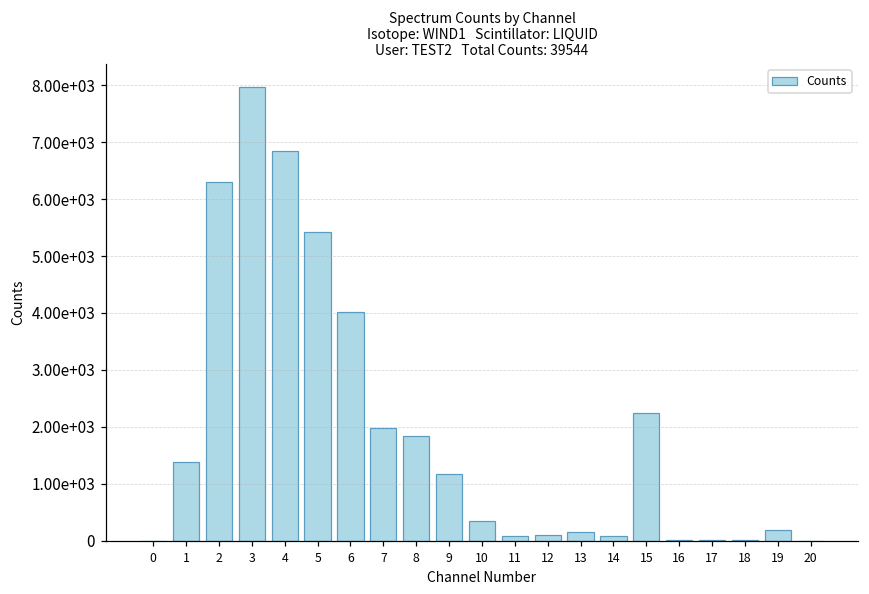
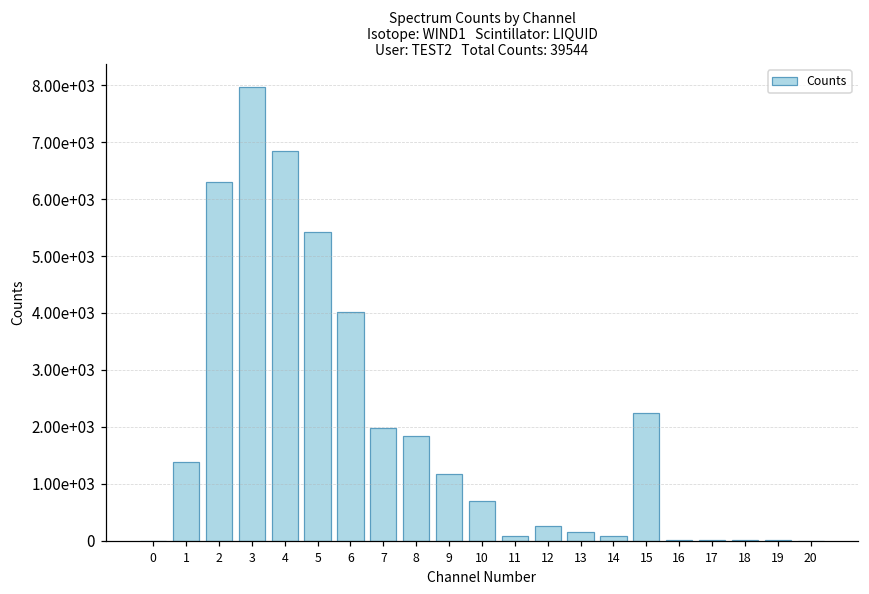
  {
    "1": 1400,
    "2": 6300,
    "3": 8000,
    "4": 6900,
    "5": 5400,
    "6": 4000,
    "7": 2000,
    "8": 1800,
    "9": 1200,
-   "10": 300,
+   "10": 700,
    "11": 100,
-   "12": 100,
+   "12": 300,
    "13": 200,
    "14": 100,
    "15": 2200,
-   "19": 200
+   "19": 0
  }
